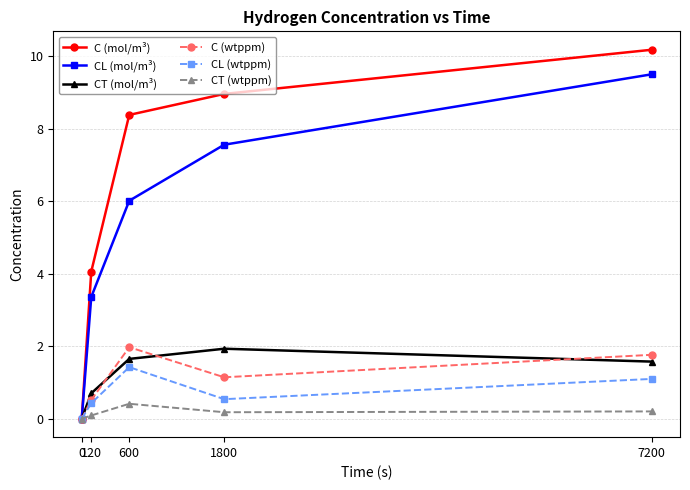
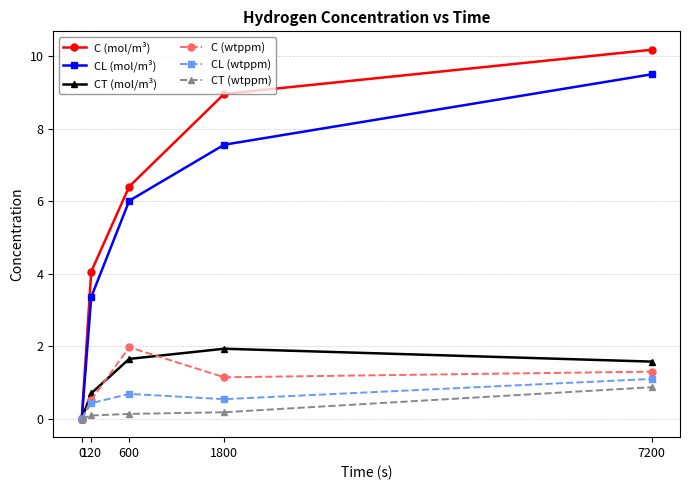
  {
    "C (mol/m³)": {
-     "600": 8.4,
+     "600": 6.4,
      "7200": 10.2
    },
    "CL (mol/m³)": {
      "600": 6.0,
      "1800": 7.6,
      "7200": 9.5
    },
    "CT (mol/m³)": {
      "600": 1.6,
      "1800": 1.9,
      "7200": 1.6
    },
    "C (wtppm)": {
      "600": 2.0,
      "1800": 1.1,
-     "7200": 1.8
+     "7200": 1.3
    },
    "CL (wtppm)": {
-     "600": 1.4,
+     "600": 0.7,
      "1800": 0.5,
      "7200": 1.1
    },
    "CT (wtppm)": {
-     "600": 0.4,
+     "600": 0.1,
      "1800": 0.2,
-     "7200": 0.2
+     "7200": 0.9
    }
  }
